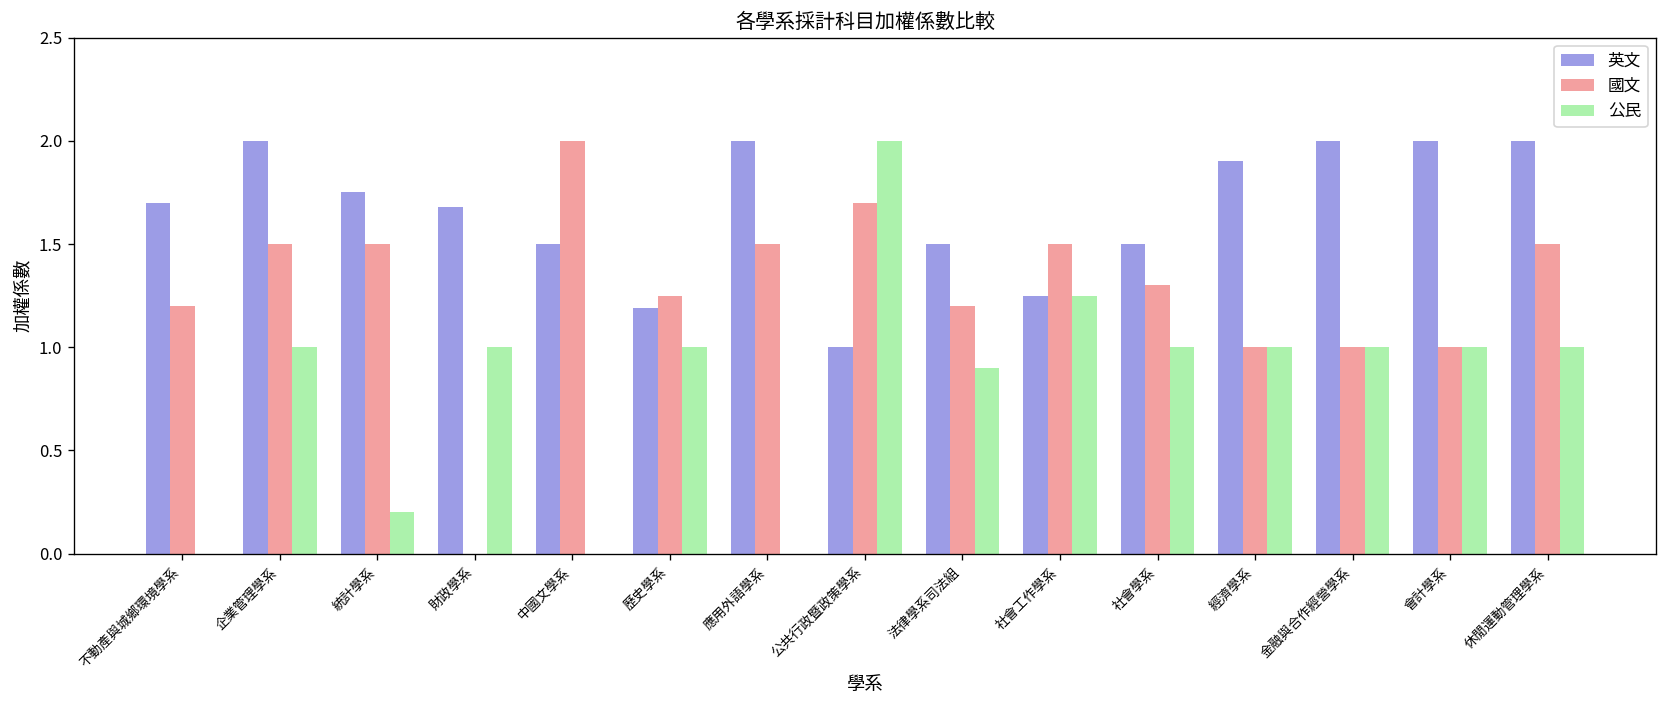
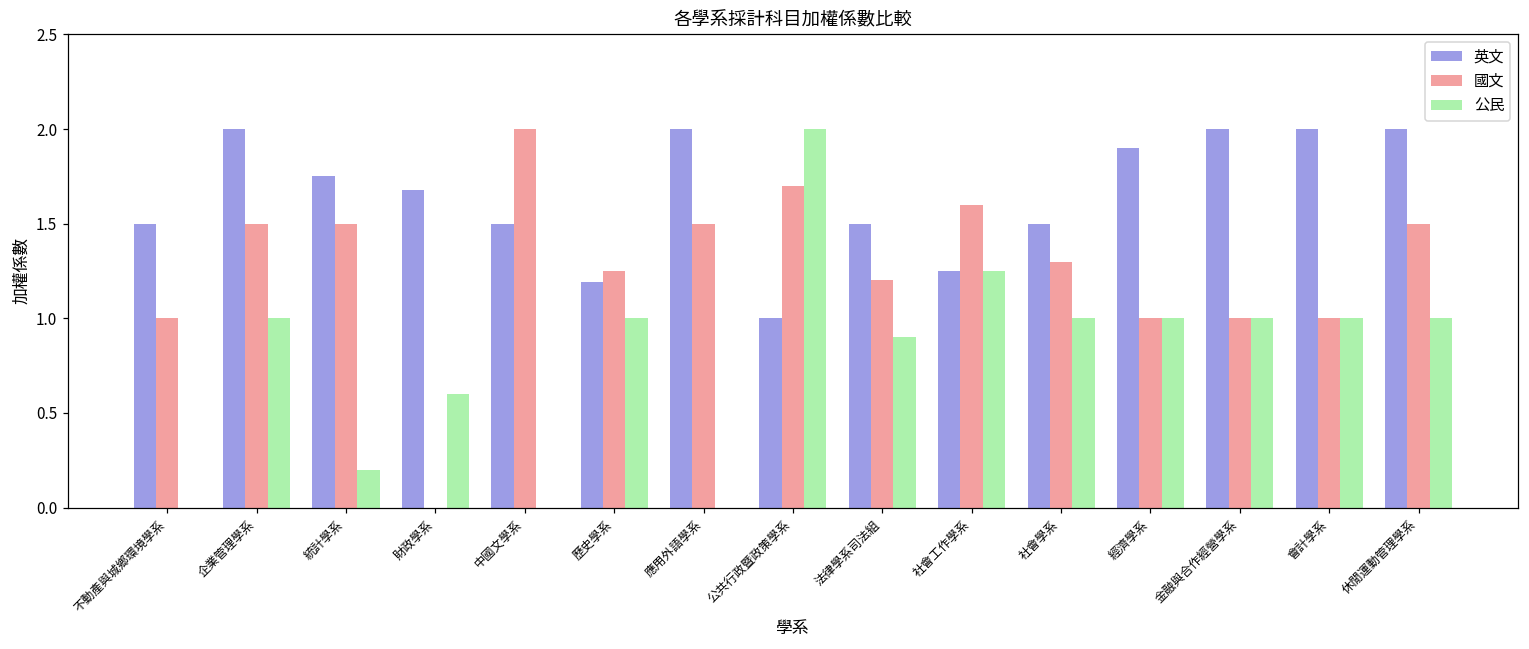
  {
    "英文": {
-     "不動產與城鄉環境學系": 1.7,
+     "不動產與城鄉環境學系": 1.5,
      "企業管理學系": 2.0,
      "統計學系": 1.75,
      "財政學系": 1.68,
      "中國文學系": 1.5,
      "歷史學系": 1.2,
      "應用外語學系": 2.0,
      "公共行政暨政策學系": 1.0,
      "法律學系司法組": 1.5,
      "社會工作學系": 1.25,
      "社會學系": 1.5,
      "經濟學系": 1.9,
      "金融與合作經營學系": 2.0,
      "會計學系": 2.0,
      "休閒運動管理學系": 2.0
    },
    "國文": {
-     "不動產與城鄉環境學系": 1.2,
+     "不動產與城鄉環境學系": 1.0,
      "企業管理學系": 1.5,
      "統計學系": 1.5,
      "財政學系": 0.0,
      "中國文學系": 2.0,
      "歷史學系": 1.25,
      "應用外語學系": 1.5,
      "公共行政暨政策學系": 1.7,
      "法律學系司法組": 1.2,
-     "社會工作學系": 1.5,
+     "社會工作學系": 1.6,
      "社會學系": 1.3,
      "經濟學系": 1.0,
      "金融與合作經營學系": 1.0,
      "會計學系": 1.0,
      "休閒運動管理學系": 1.5
    },
    "公民": {
      "不動產與城鄉環境學系": 0.0,
      "企業管理學系": 1.0,
      "統計學系": 0.2,
-     "財政學系": 1.0,
+     "財政學系": 0.6,
      "中國文學系": 0.0,
      "歷史學系": 1.0,
      "應用外語學系": 0.0,
      "公共行政暨政策學系": 2.0,
      "法律學系司法組": 0.9,
      "社會工作學系": 1.25,
      "社會學系": 1.0,
      "經濟學系": 1.0,
      "金融與合作經營學系": 1.0,
      "會計學系": 1.0,
      "休閒運動管理學系": 1.0
    }
  }
